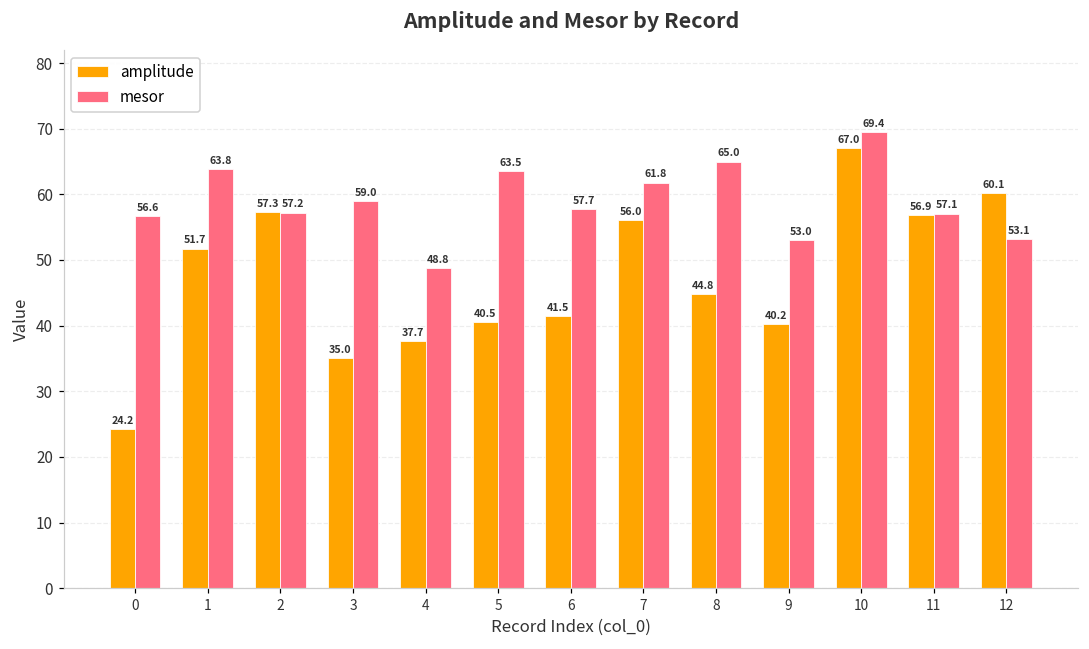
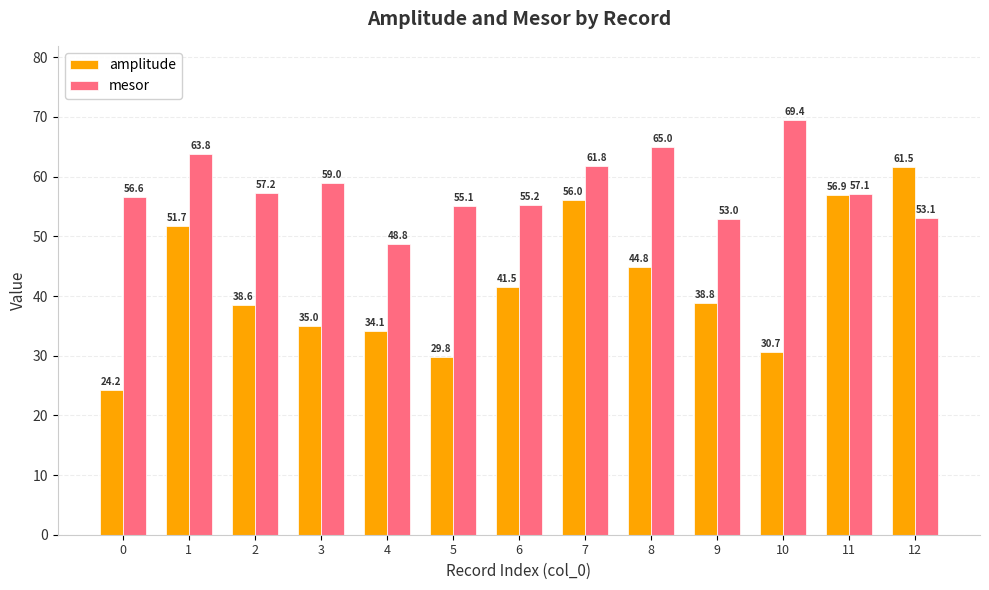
  {
    "amplitude": {
      "0": 24.2,
      "1": 51.7,
-     "2": 57.3,
+     "2": 38.6,
      "3": 35.0,
-     "4": 37.7,
-     "5": 40.5,
+     "4": 34.1,
+     "5": 29.8,
      "6": 41.5,
      "7": 56.0,
      "8": 44.8,
-     "9": 40.2,
-     "10": 67.0,
+     "9": 38.8,
+     "10": 30.7,
      "11": 56.9,
-     "12": 60.1
+     "12": 61.5
    },
    "mesor": {
      "0": 56.6,
      "1": 63.8,
      "2": 57.2,
      "3": 59.0,
      "4": 48.8,
-     "5": 63.5,
-     "6": 57.7,
+     "5": 55.1,
+     "6": 55.2,
      "7": 61.8,
      "8": 65.0,
      "9": 53.0,
      "10": 69.4,
      "11": 57.1,
      "12": 53.1
    }
  }
